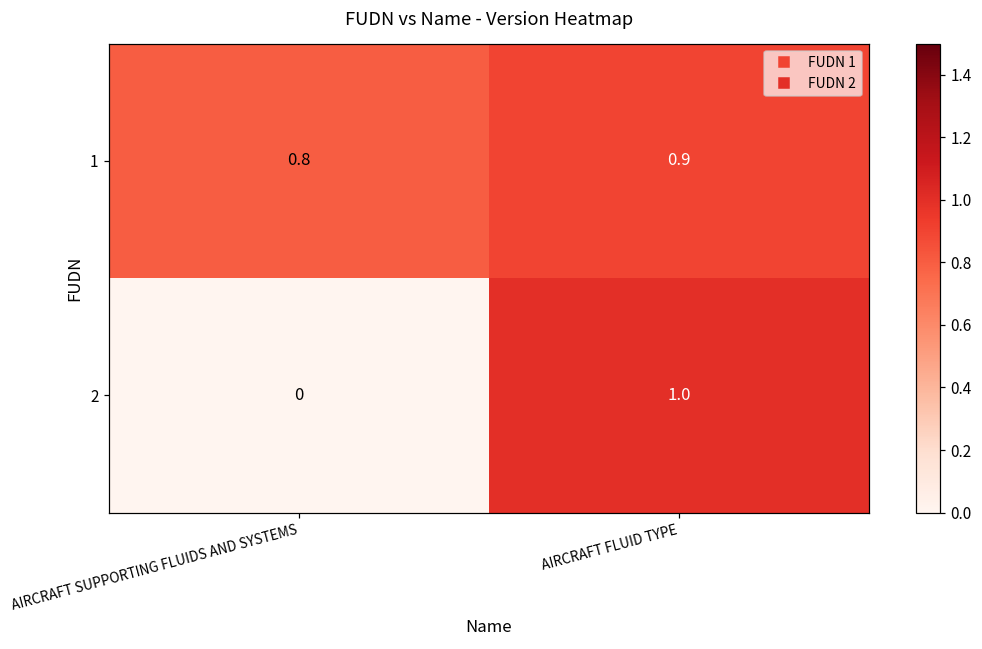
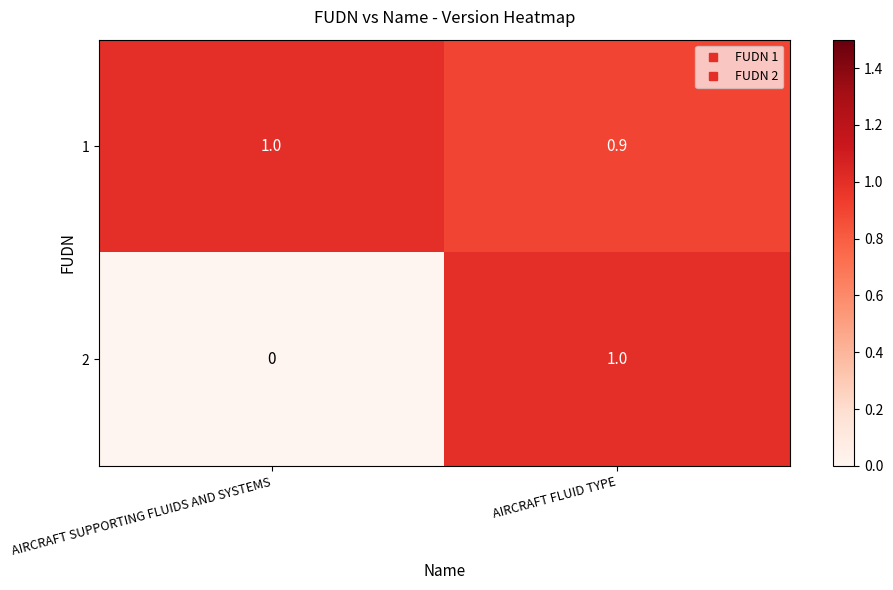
  {
    "1": {
-     "AIRCRAFT SUPPORTING FLUIDS AND SYSTEMS": 0.8,
+     "AIRCRAFT SUPPORTING FLUIDS AND SYSTEMS": 1.0,
      "AIRCRAFT FLUID TYPE": 0.9
    },
    "2": {
      "AIRCRAFT SUPPORTING FLUIDS AND SYSTEMS": 0,
      "AIRCRAFT FLUID TYPE": 1.0
    }
  }
